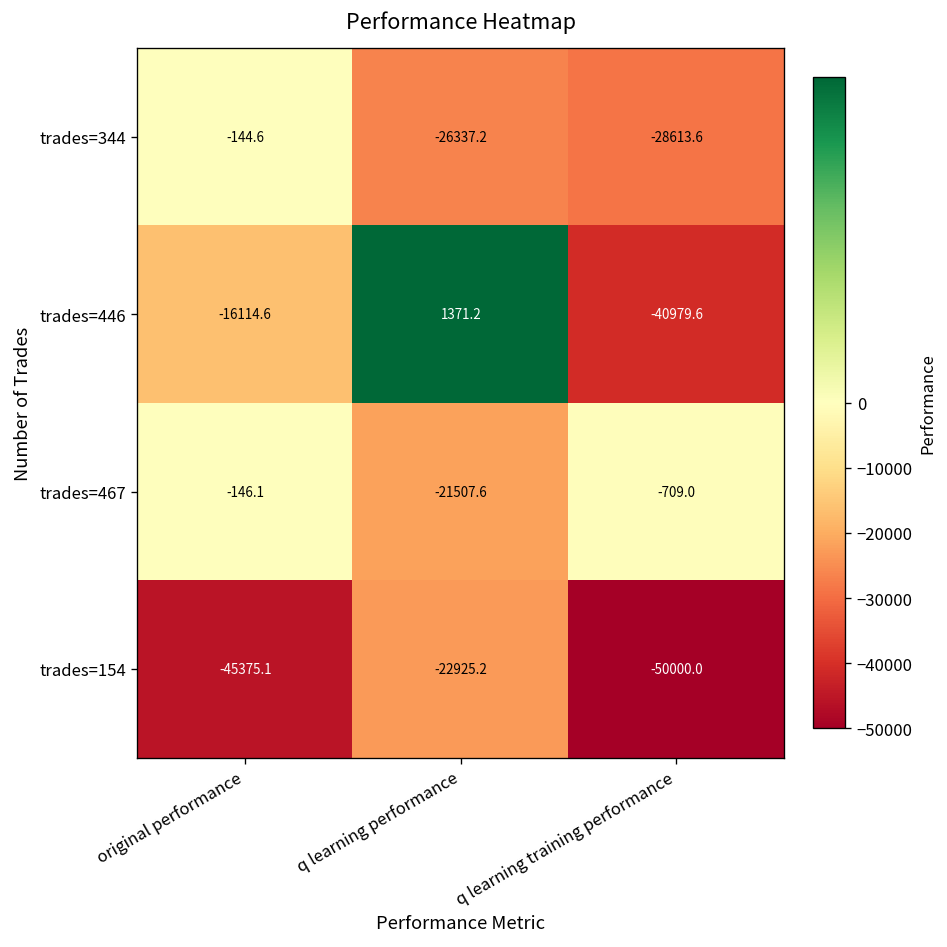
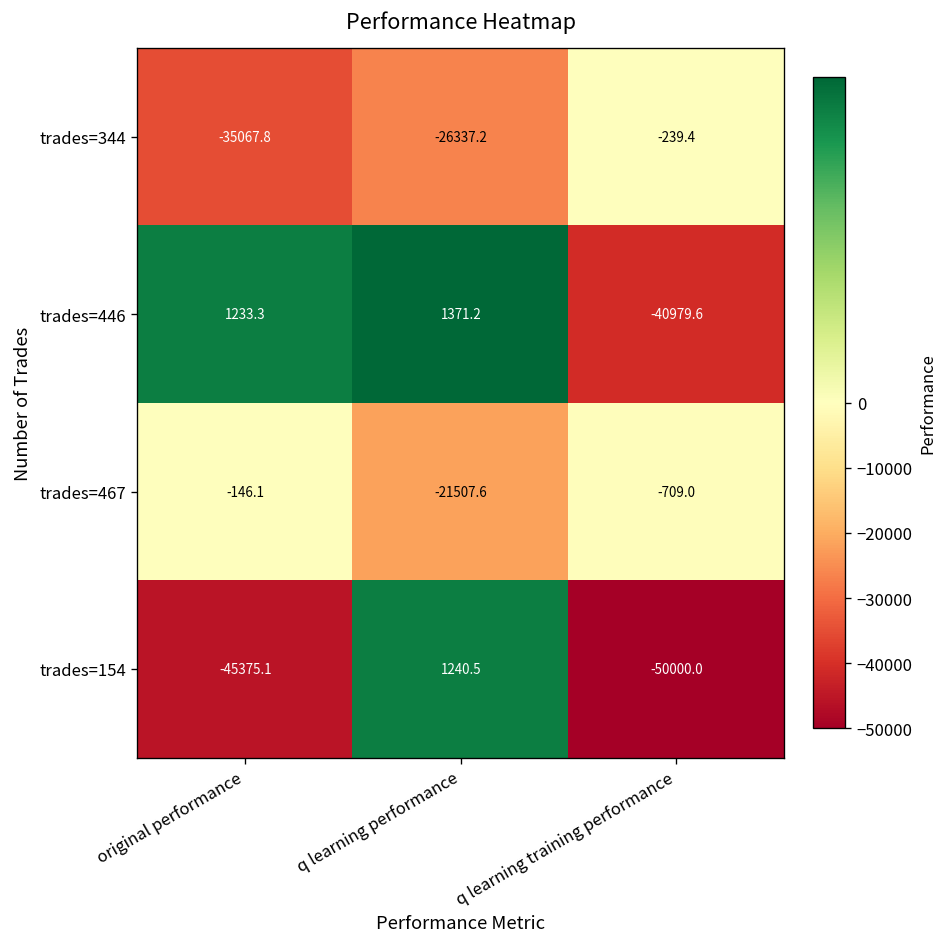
  {
    "trades=344": {
-     "original performance": -144.6,
+     "original performance": -35067.8,
      "q learning performance": -26337.2,
-     "q learning training performance": -28613.6
+     "q learning training performance": -239.4
    },
    "trades=446": {
-     "original performance": -16114.6,
+     "original performance": 1233.3,
      "q learning performance": 1371.2,
      "q learning training performance": -40979.6
    },
    "trades=467": {
      "original performance": -146.1,
      "q learning performance": -21507.6,
      "q learning training performance": -709.0
    },
    "trades=154": {
      "original performance": -45375.1,
-     "q learning performance": -22925.2,
+     "q learning performance": 1240.5,
      "q learning training performance": -50000.0
    }
  }
